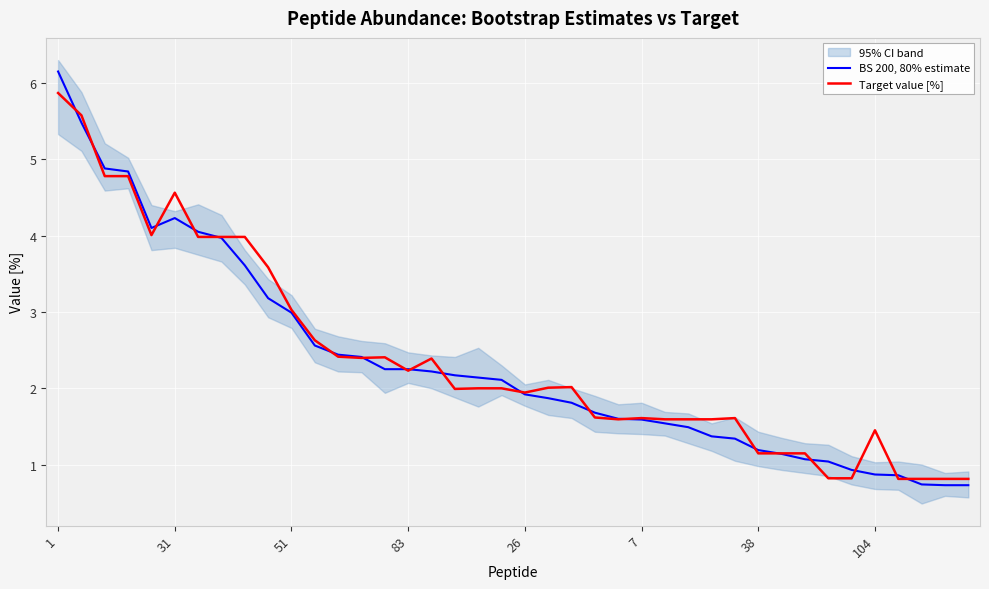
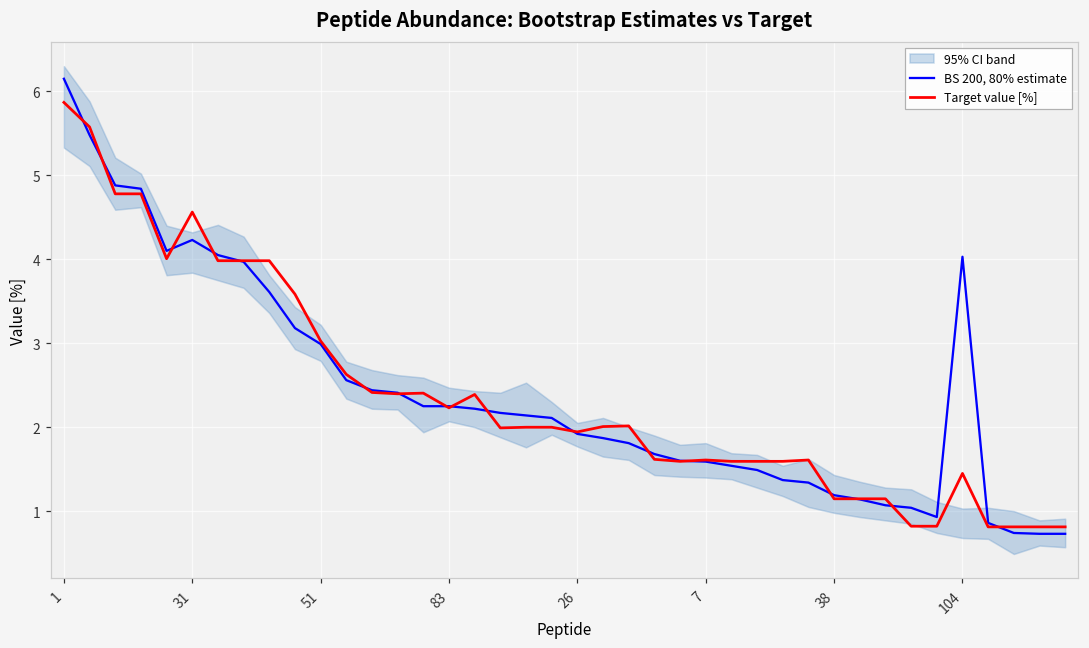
  {
    "BS 200, 80% estimate": {
      "1": 6.2,
      "31": 4.2,
      "51": 3.0,
      "38": 1.2,
-     "104": 0.9
+     "104": 4.0
    },
    "Target value [%]": {
      "1": 5.9,
      "31": 4.6,
      "51": 3.0,
      "38": 1.1,
      "104": 1.4
    }
  }
